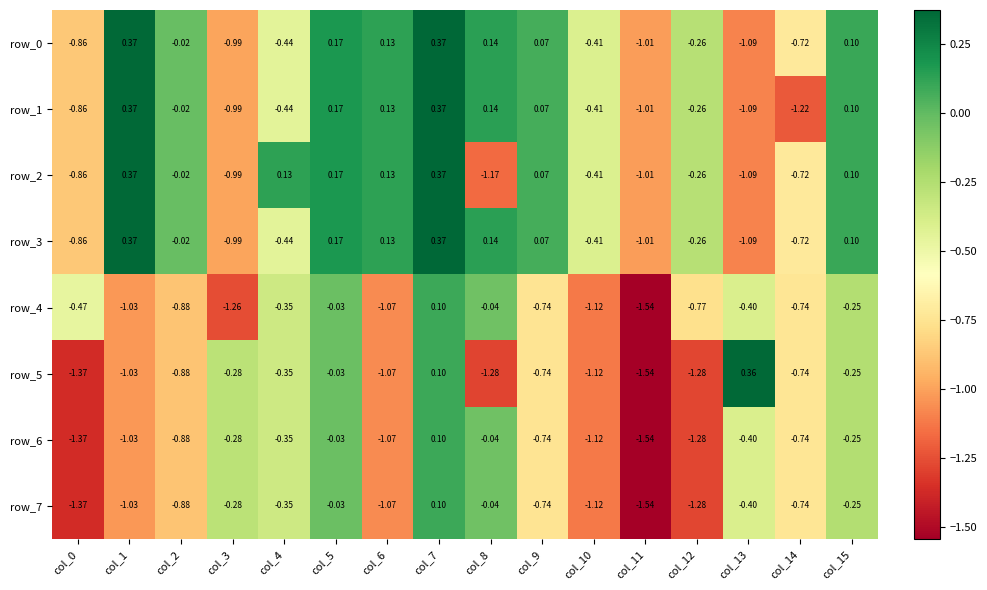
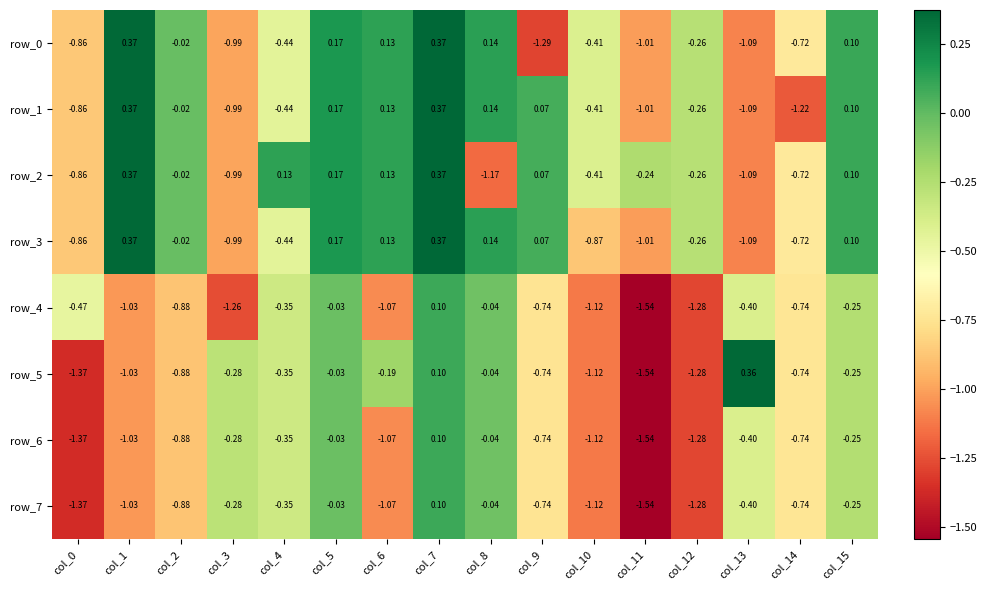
  {
    "row_0": {
      "col_0": -0.86,
      "col_1": 0.37,
      "col_2": -0.02,
      "col_3": -0.99,
      "col_4": -0.44,
      "col_5": 0.17,
      "col_6": 0.13,
      "col_7": 0.37,
      "col_8": 0.14,
-     "col_9": 0.07,
+     "col_9": -1.29,
      "col_10": -0.41,
      "col_11": -1.01,
      "col_12": -0.26,
      "col_13": -1.09,
      "col_14": -0.72,
      "col_15": 0.10
    },
    "row_1": {
      "col_0": -0.86,
      "col_1": 0.37,
      "col_2": -0.02,
      "col_3": -0.99,
      "col_4": -0.44,
      "col_5": 0.17,
      "col_6": 0.13,
      "col_7": 0.37,
      "col_8": 0.14,
      "col_9": 0.07,
      "col_10": -0.41,
      "col_11": -1.01,
      "col_12": -0.26,
      "col_13": -1.09,
      "col_14": -1.22,
      "col_15": 0.10
    },
    "row_2": {
      "col_0": -0.86,
      "col_1": 0.37,
      "col_2": -0.02,
      "col_3": -0.99,
      "col_4": 0.13,
      "col_5": 0.17,
      "col_6": 0.13,
      "col_7": 0.37,
      "col_8": -1.17,
      "col_9": 0.07,
      "col_10": -0.41,
-     "col_11": -1.01,
+     "col_11": -0.24,
      "col_12": -0.26,
      "col_13": -1.09,
      "col_14": -0.72,
      "col_15": 0.10
    },
    "row_3": {
      "col_0": -0.86,
      "col_1": 0.37,
      "col_2": -0.02,
      "col_3": -0.99,
      "col_4": -0.44,
      "col_5": 0.17,
      "col_6": 0.13,
      "col_7": 0.37,
      "col_8": 0.14,
      "col_9": 0.07,
-     "col_10": -0.41,
+     "col_10": -0.87,
      "col_11": -1.01,
      "col_12": -0.26,
      "col_13": -1.09,
      "col_14": -0.72,
      "col_15": 0.10
    },
    "row_4": {
      "col_0": -0.47,
      "col_1": -1.03,
      "col_2": -0.88,
      "col_3": -1.26,
      "col_4": -0.35,
      "col_5": -0.03,
      "col_6": -1.07,
      "col_7": 0.10,
      "col_8": -0.04,
      "col_9": -0.74,
      "col_10": -1.12,
      "col_11": -1.54,
-     "col_12": -0.77,
+     "col_12": -1.28,
      "col_13": -0.40,
      "col_14": -0.74,
      "col_15": -0.25
    },
    "row_5": {
      "col_0": -1.37,
      "col_1": -1.03,
      "col_2": -0.88,
      "col_3": -0.28,
      "col_4": -0.35,
      "col_5": -0.03,
-     "col_6": -1.07,
+     "col_6": -0.19,
      "col_7": 0.10,
-     "col_8": -1.28,
+     "col_8": -0.04,
      "col_9": -0.74,
      "col_10": -1.12,
      "col_11": -1.54,
      "col_12": -1.28,
      "col_13": 0.36,
      "col_14": -0.74,
      "col_15": -0.25
    },
    "row_6": {
      "col_0": -1.37,
      "col_1": -1.03,
      "col_2": -0.88,
      "col_3": -0.28,
      "col_4": -0.35,
      "col_5": -0.03,
      "col_6": -1.07,
      "col_7": 0.10,
      "col_8": -0.04,
      "col_9": -0.74,
      "col_10": -1.12,
      "col_11": -1.54,
      "col_12": -1.28,
      "col_13": -0.40,
      "col_14": -0.74,
      "col_15": -0.25
    },
    "row_7": {
      "col_0": -1.37,
      "col_1": -1.03,
      "col_2": -0.88,
      "col_3": -0.28,
      "col_4": -0.35,
      "col_5": -0.03,
      "col_6": -1.07,
      "col_7": 0.10,
      "col_8": -0.04,
      "col_9": -0.74,
      "col_10": -1.12,
      "col_11": -1.54,
      "col_12": -1.28,
      "col_13": -0.40,
      "col_14": -0.74,
      "col_15": -0.25
    }
  }
